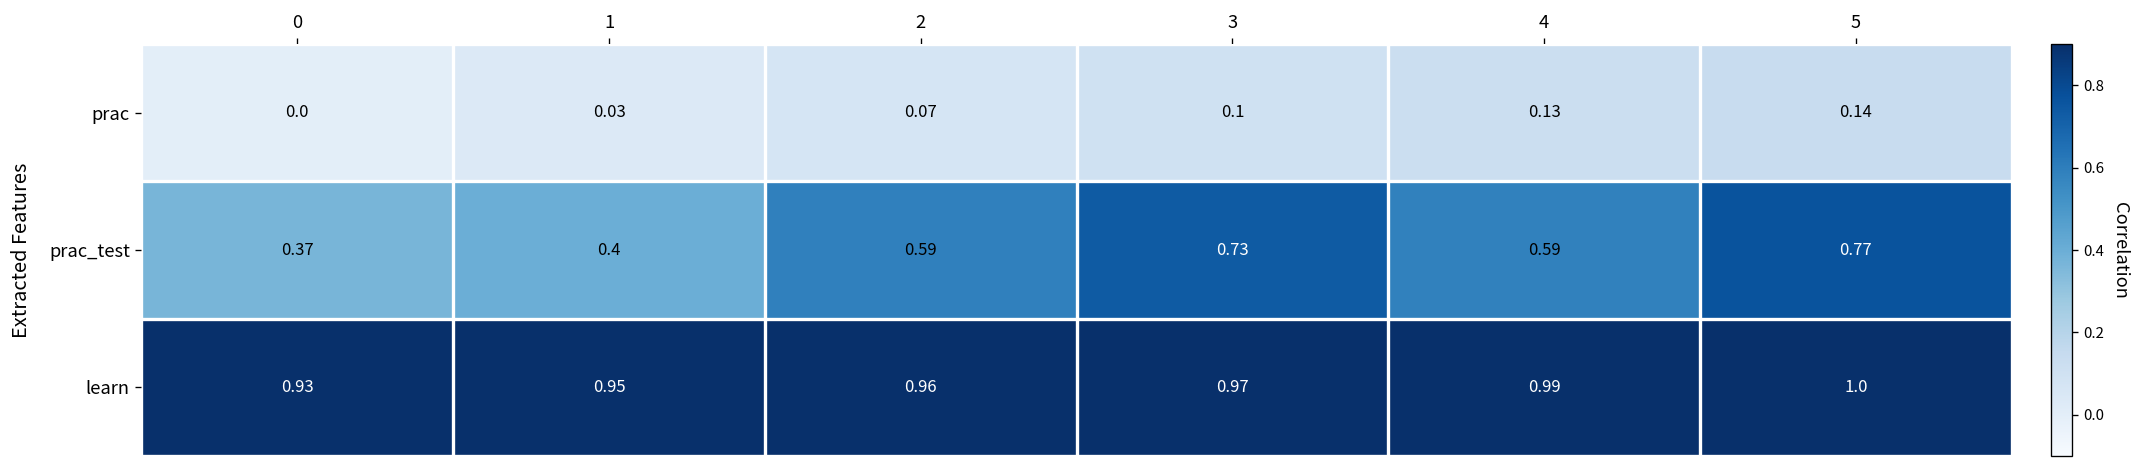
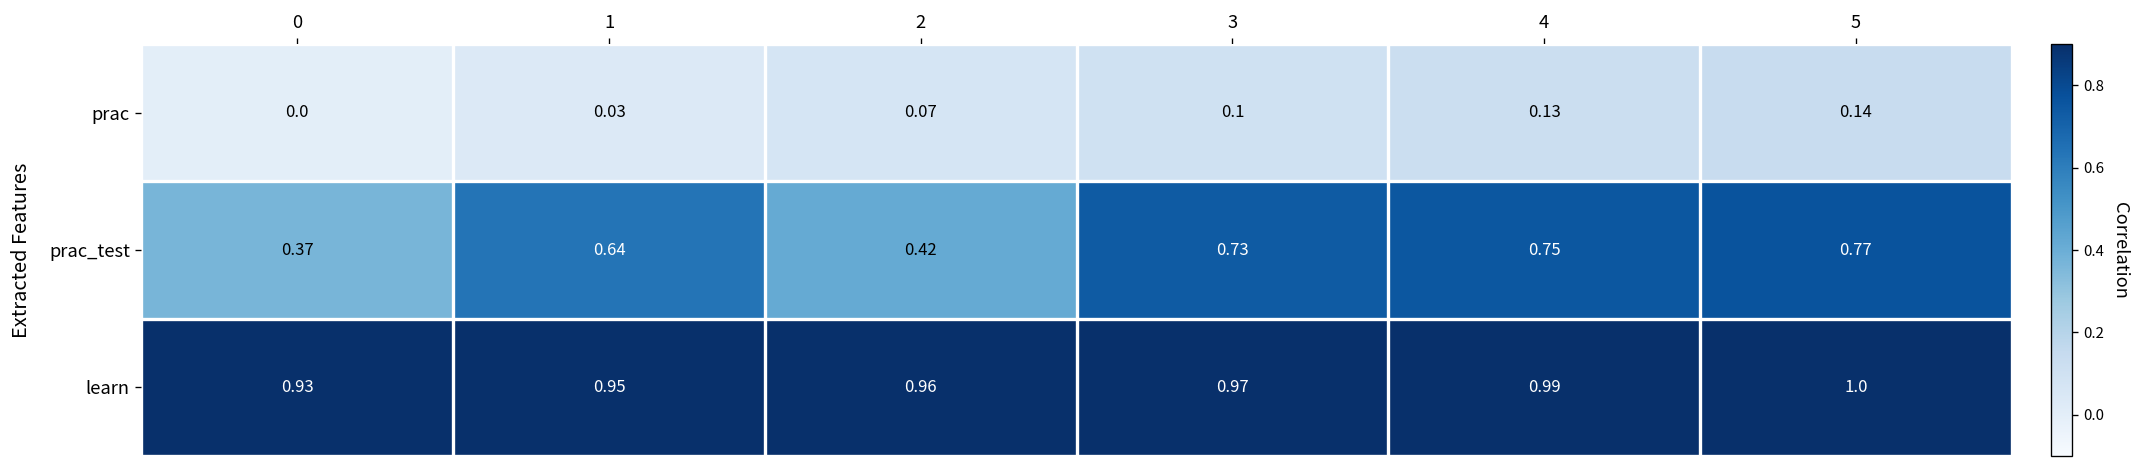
  {
    "prac": {
      "0": 0.0,
      "1": 0.03,
      "2": 0.07,
      "3": 0.1,
      "4": 0.13,
      "5": 0.14
    },
    "prac_test": {
      "0": 0.37,
-     "1": 0.4,
-     "2": 0.59,
+     "1": 0.64,
+     "2": 0.42,
      "3": 0.73,
-     "4": 0.59,
+     "4": 0.75,
      "5": 0.77
    },
    "learn": {
      "0": 0.93,
      "1": 0.95,
      "2": 0.96,
      "3": 0.97,
      "4": 0.99,
      "5": 1.0
    }
  }
